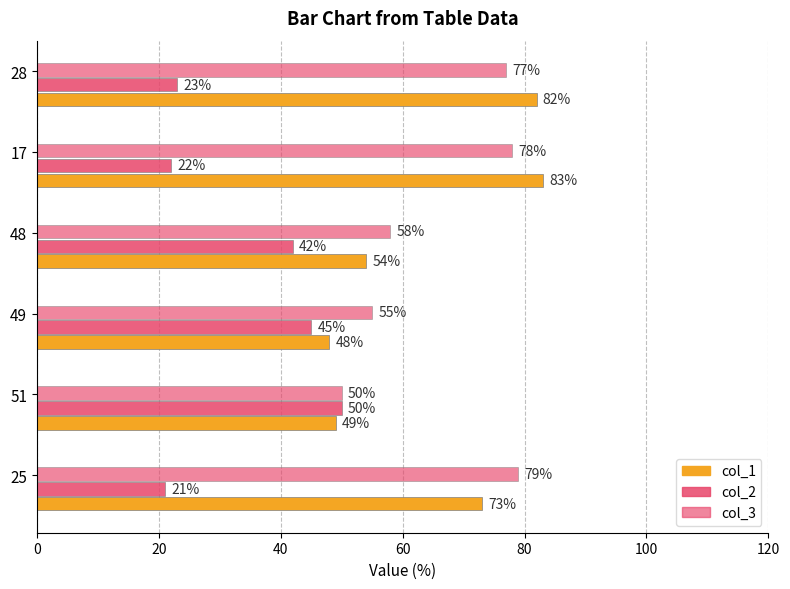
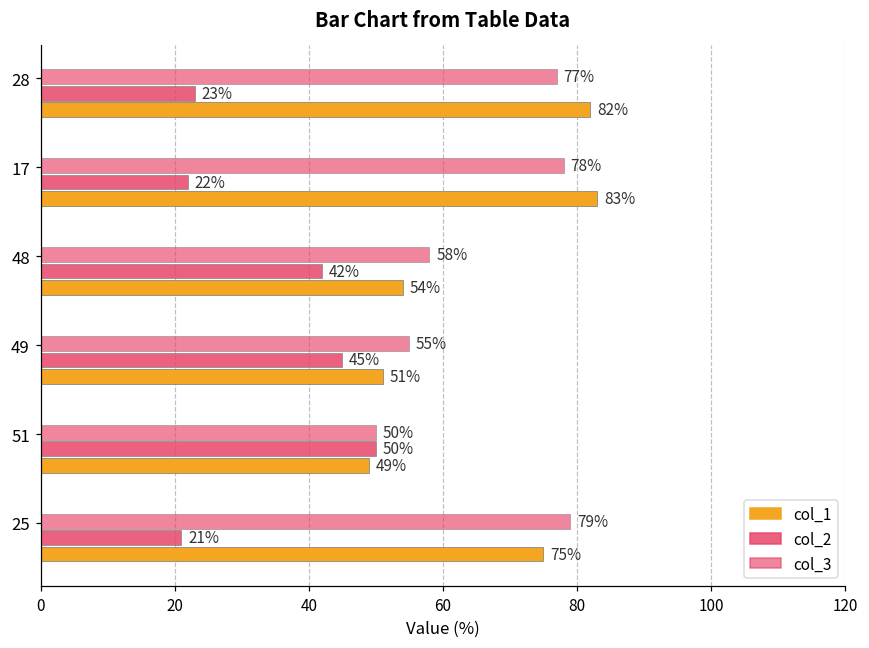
  {
    "col_1": {
      "28": "82%",
      "17": "83%",
      "48": "54%",
-     "49": "48%",
+     "49": "51%",
      "51": "49%",
-     "25": "73%"
+     "25": "75%"
    }
  }
